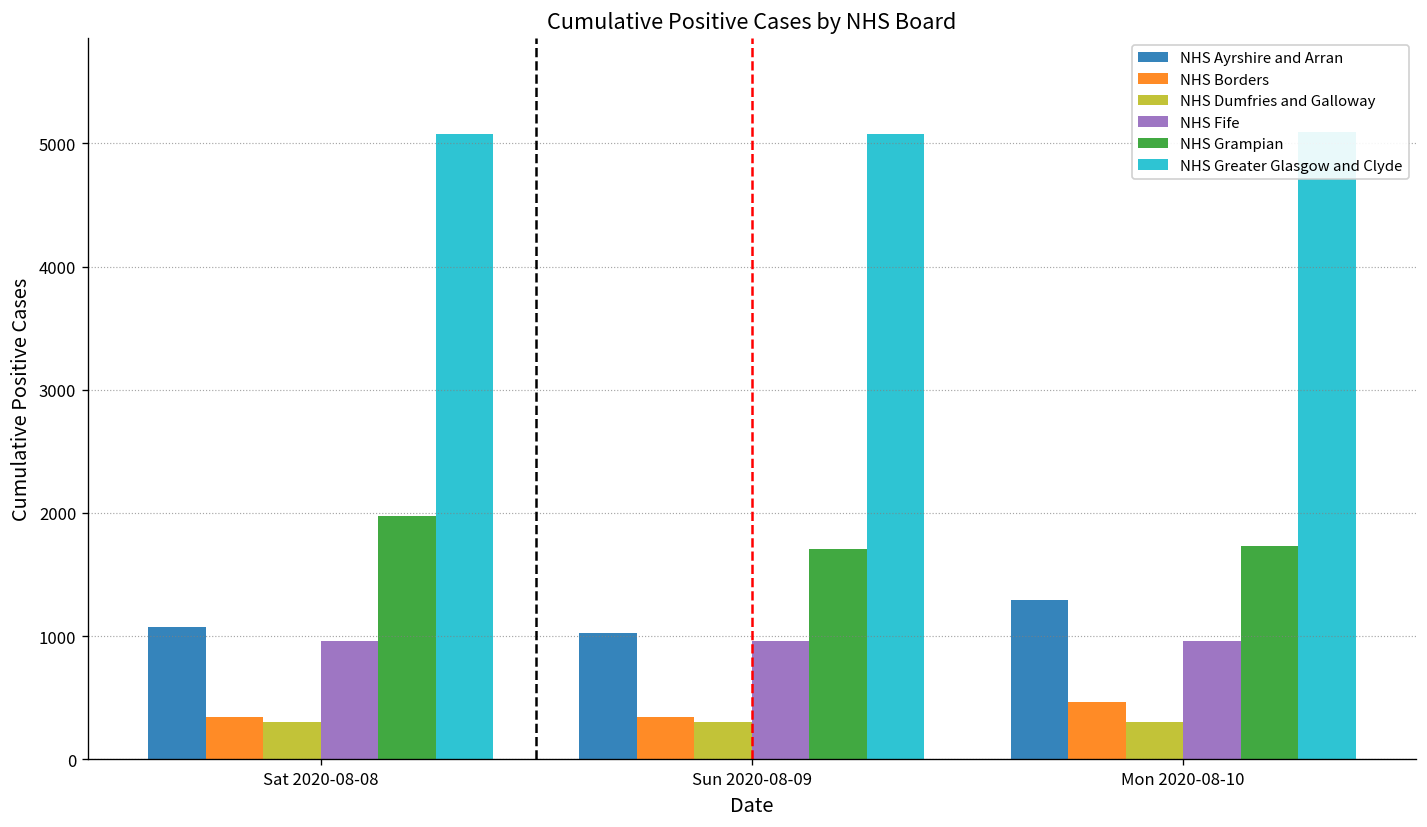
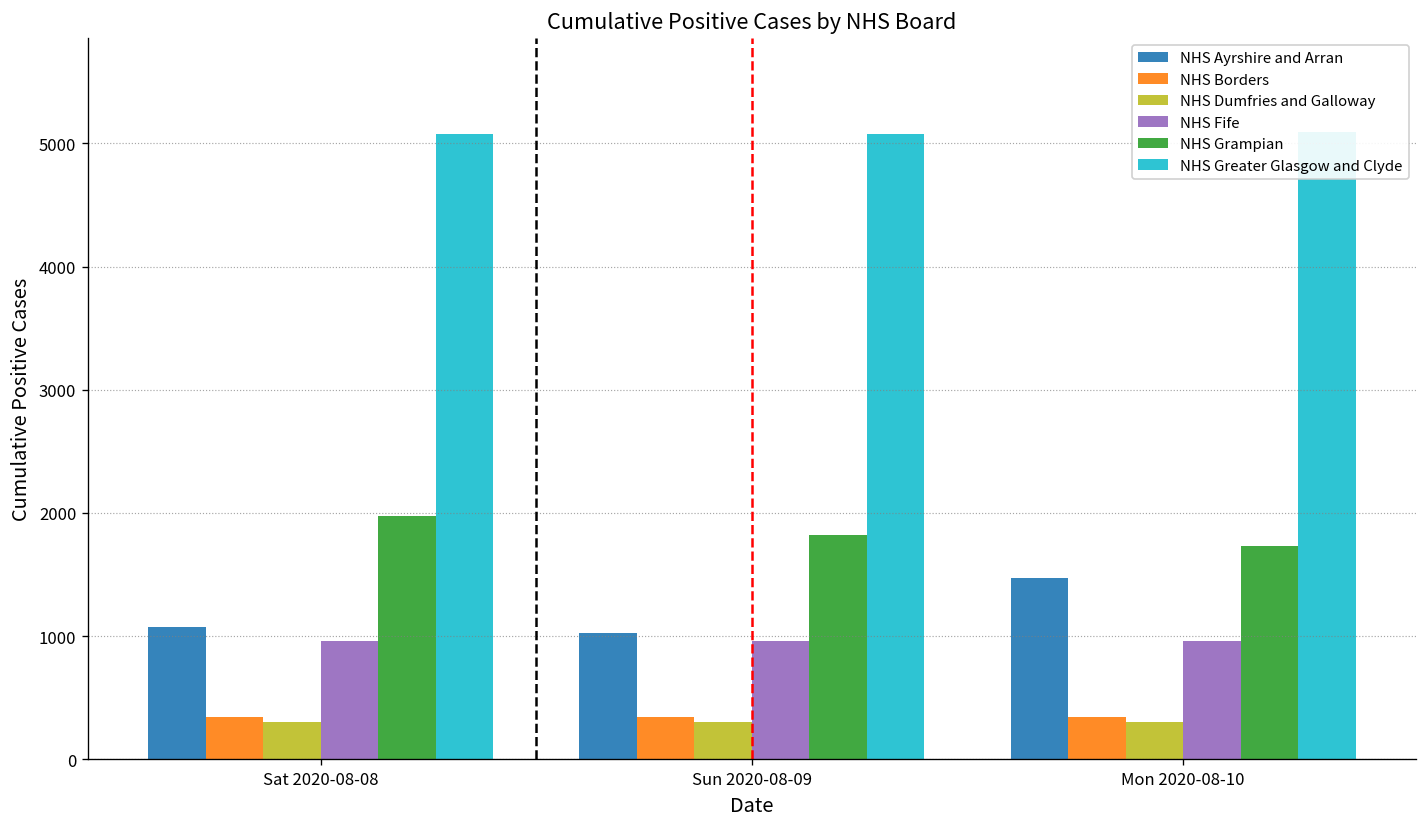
  {
    "NHS Ayrshire and Arran": {
      "Sat 2020-08-08": 1070,
      "Sun 2020-08-09": 1030,
-     "Mon 2020-08-10": 1290
+     "Mon 2020-08-10": 1470
    },
    "NHS Borders": {
      "Sat 2020-08-08": 340,
      "Sun 2020-08-09": 340,
-     "Mon 2020-08-10": 470
+     "Mon 2020-08-10": 340
    },
    "NHS Dumfries and Galloway": {
      "Sat 2020-08-08": 310,
      "Sun 2020-08-09": 310,
      "Mon 2020-08-10": 310
    },
    "NHS Fife": {
      "Sat 2020-08-08": 960,
      "Sun 2020-08-09": 960,
      "Mon 2020-08-10": 960
    },
    "NHS Grampian": {
      "Sat 2020-08-08": 1980,
-     "Sun 2020-08-09": 1710,
+     "Sun 2020-08-09": 1820,
      "Mon 2020-08-10": 1730
    },
    "NHS Greater Glasgow and Clyde": {
      "Sat 2020-08-08": 5070,
      "Sun 2020-08-09": 5080
    }
  }
